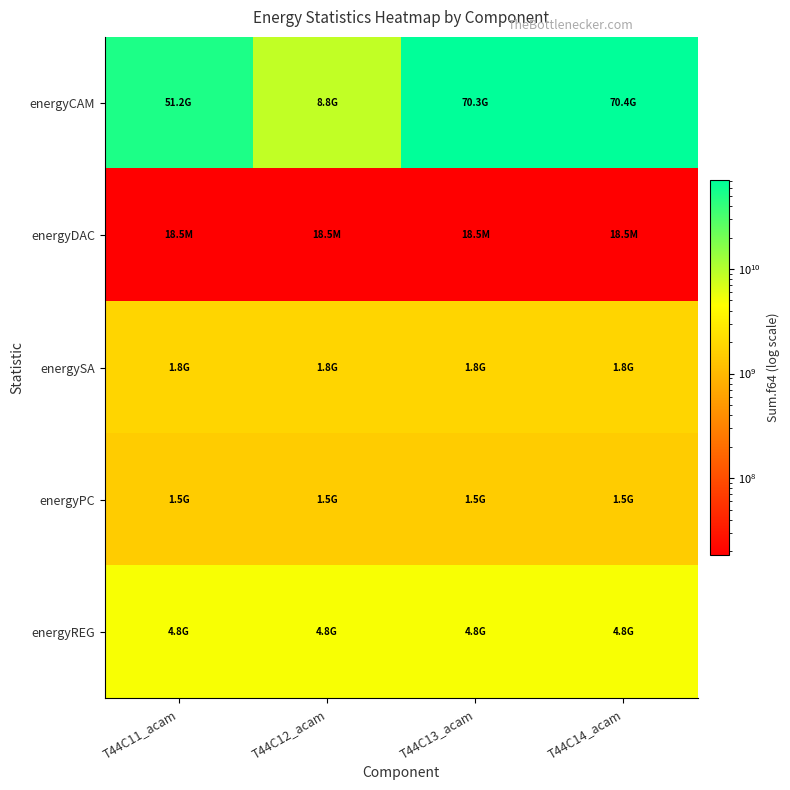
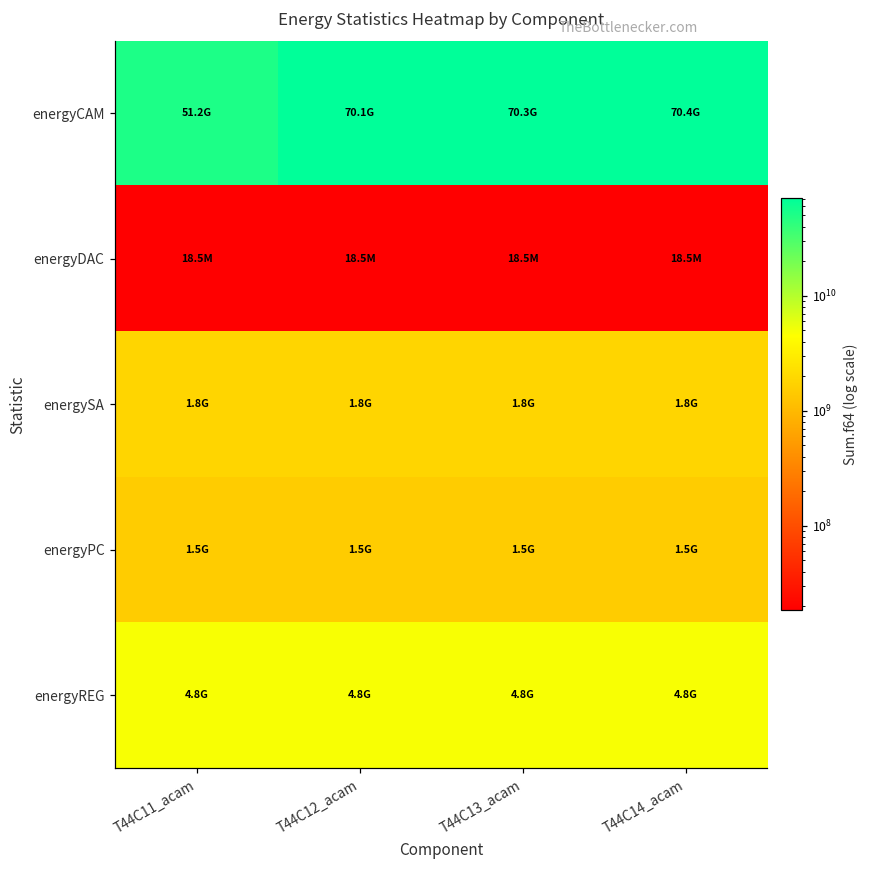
  {
    "energyCAM": {
      "T44C11_acam": "51.2G",
-     "T44C12_acam": "8.8G",
+     "T44C12_acam": "70.1G",
      "T44C13_acam": "70.3G",
      "T44C14_acam": "70.4G"
    },
    "energyDAC": {
      "T44C11_acam": "18.5M",
      "T44C12_acam": "18.5M",
      "T44C13_acam": "18.5M",
      "T44C14_acam": "18.5M"
    },
    "energySA": {
      "T44C11_acam": "1.8G",
      "T44C12_acam": "1.8G",
      "T44C13_acam": "1.8G",
      "T44C14_acam": "1.8G"
    },
    "energyPC": {
      "T44C11_acam": "1.5G",
      "T44C12_acam": "1.5G",
      "T44C13_acam": "1.5G",
      "T44C14_acam": "1.5G"
    },
    "energyREG": {
      "T44C11_acam": "4.8G",
      "T44C12_acam": "4.8G",
      "T44C13_acam": "4.8G",
      "T44C14_acam": "4.8G"
    }
  }
